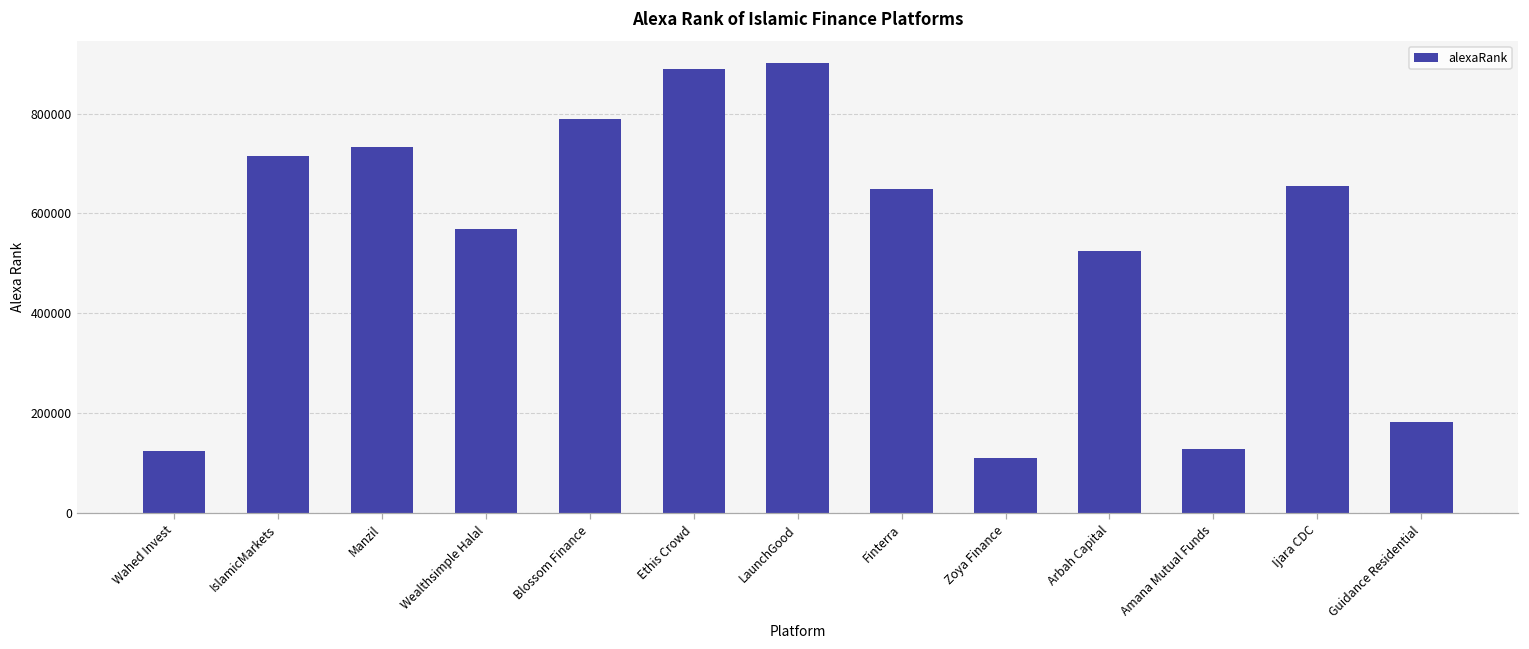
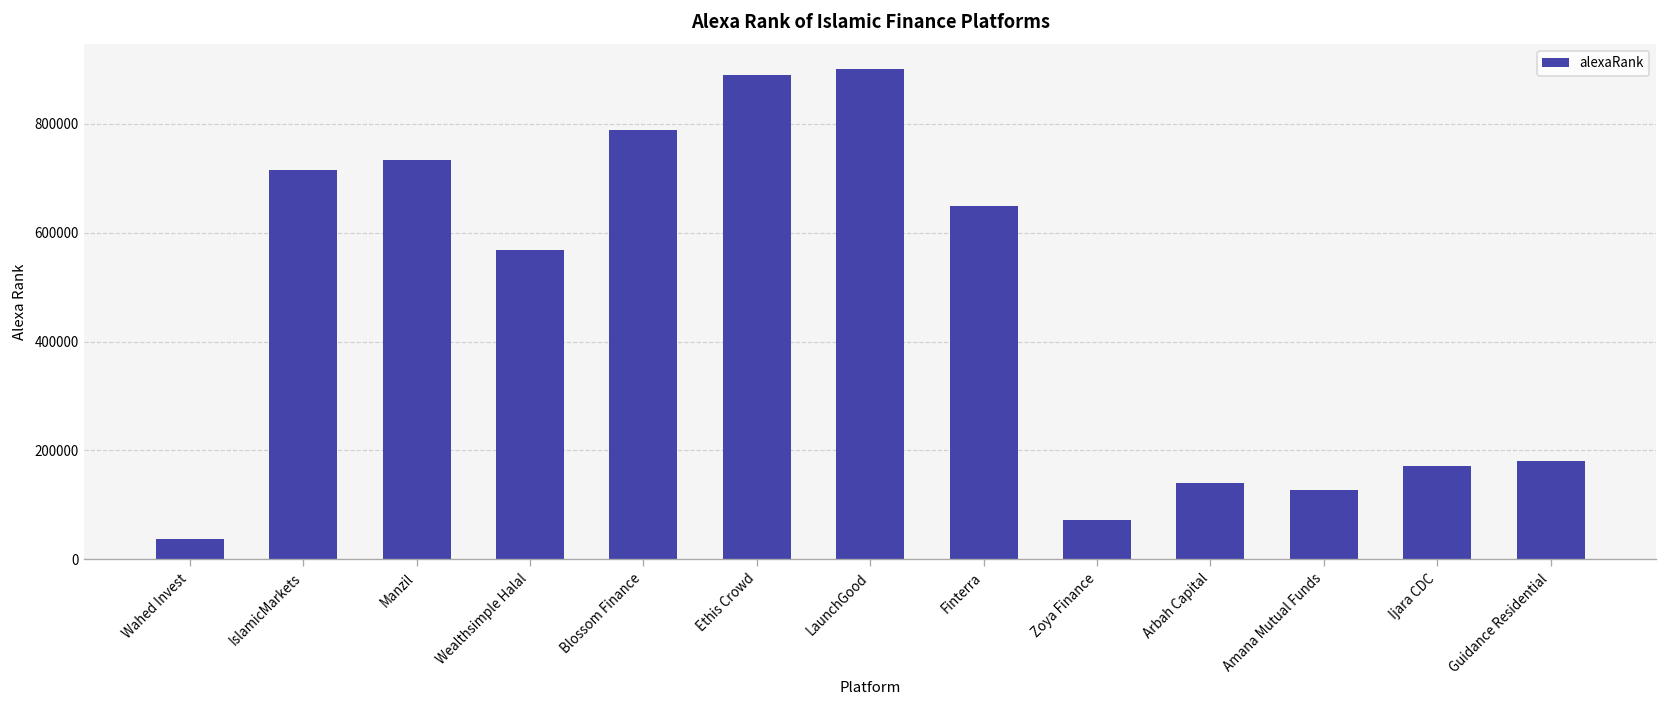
  {
-   "Wahed Invest": 120000,
+   "Wahed Invest": 40000,
    "IslamicMarkets": 710000,
    "Manzil": 730000,
    "Wealthsimple Halal": 570000,
    "Blossom Finance": 790000,
    "Ethis Crowd": 890000,
    "LaunchGood": 900000,
    "Finterra": 650000,
-   "Zoya Finance": 110000,
-   "Arbah Capital": 520000,
+   "Zoya Finance": 70000,
+   "Arbah Capital": 140000,
    "Amana Mutual Funds": 130000,
-   "Ijara CDC": 660000,
+   "Ijara CDC": 170000,
    "Guidance Residential": 180000
  }
